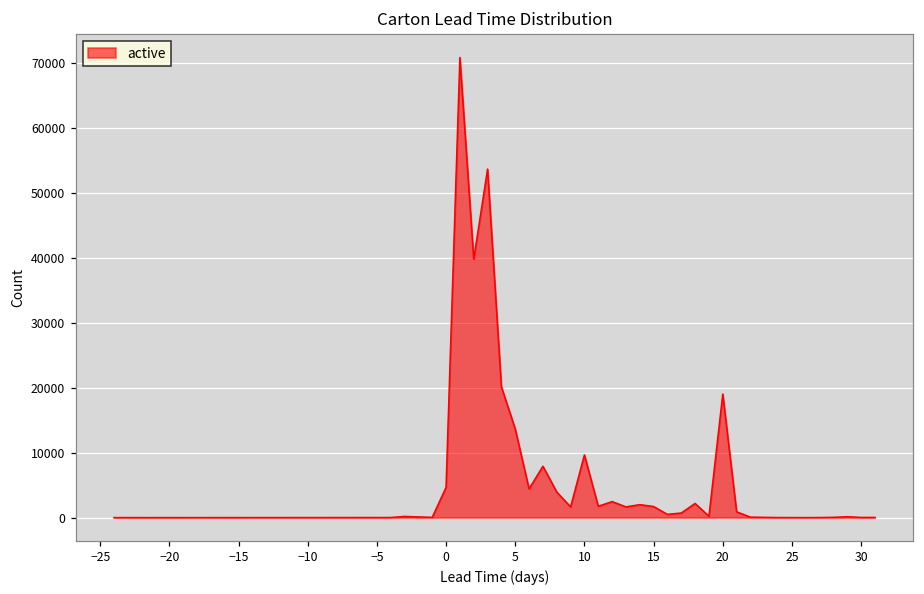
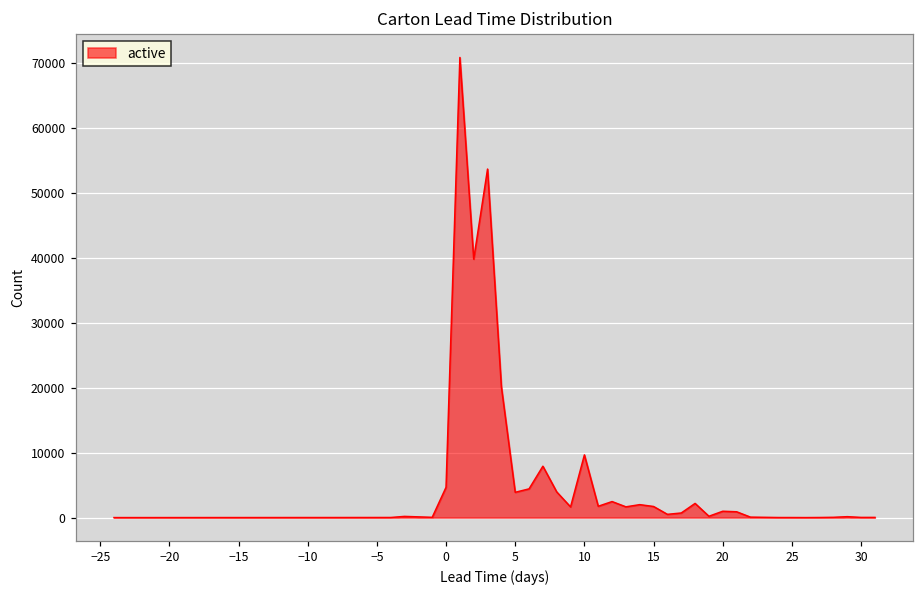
  {
    "0": 5000,
-   "5": 14000,
+   "5": 4000,
    "10": 10000,
    "15": 2000,
-   "20": 19000,
+   "20": 1000,
    "25": 0,
    "30": 0
  }
